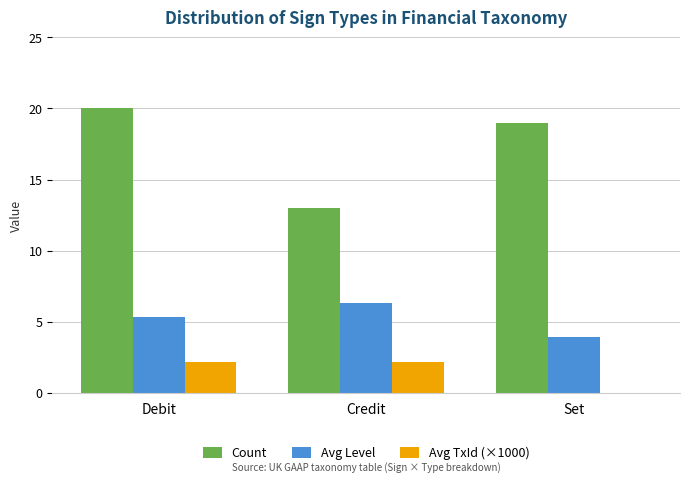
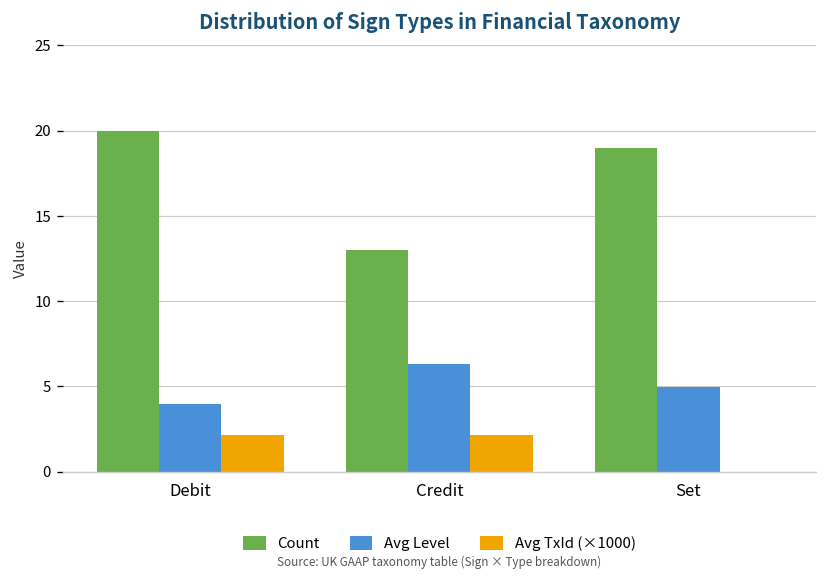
  {
    "Count": {
      "Debit": 20.0,
      "Credit": 13.0,
      "Set": 19.0
    },
    "Avg Level": {
-     "Debit": 5.4,
+     "Debit": 4.0,
      "Credit": 6.3,
-     "Set": 3.9
+     "Set": 5.0
    },
    "Avg TxId (×1000)": {
      "Debit": 2.1,
      "Credit": 2.1,
      "Set": 0.0
    }
  }
